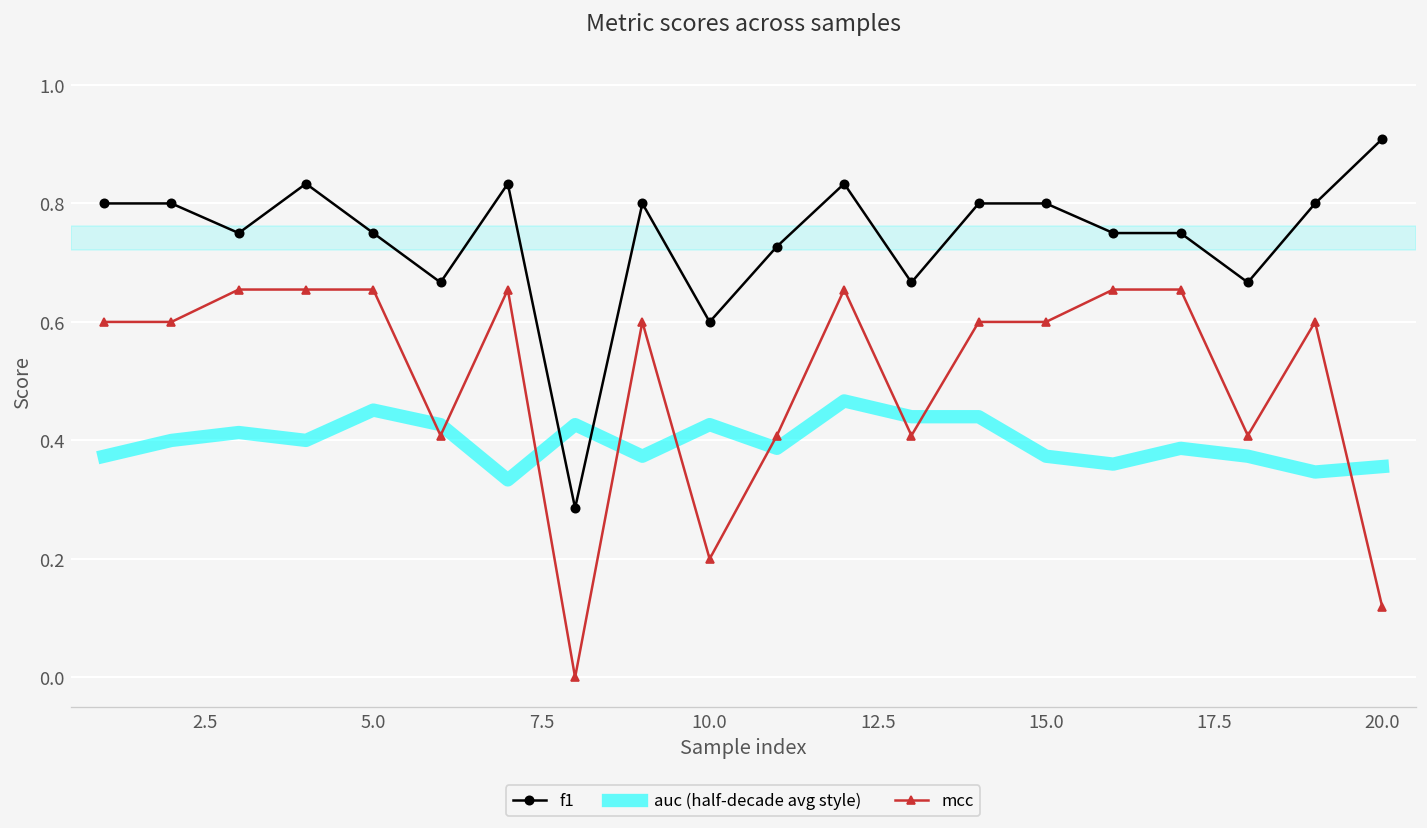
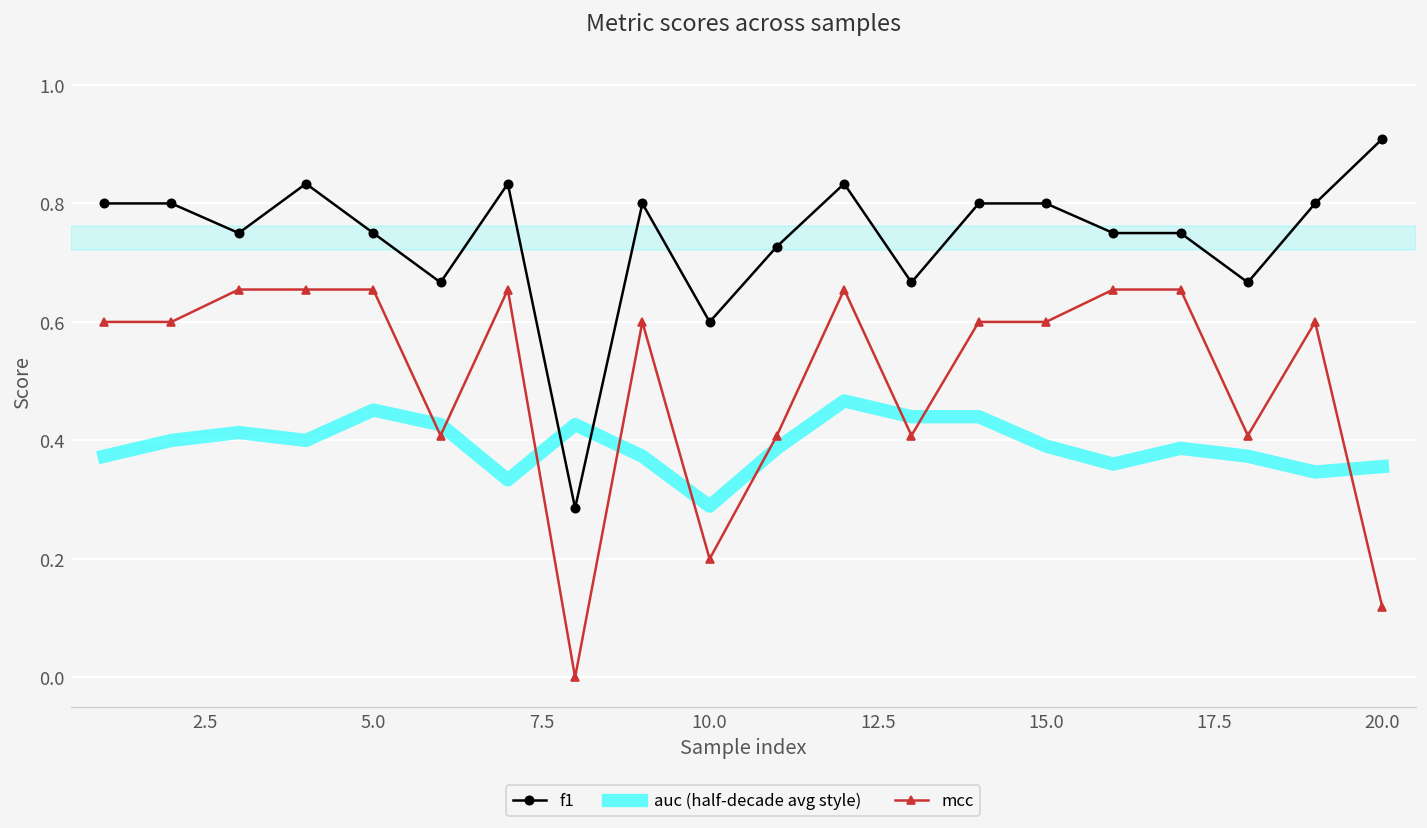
  {
    "f1": {
      "5.0": 0.75,
      "10.0": 0.60,
      "15.0": 0.80,
      "20.0": 0.91
    },
    "auc (half-decade avg style)": {
      "5.0": 0.45,
-     "10.0": 0.43,
-     "15.0": 0.37,
+     "10.0": 0.29,
+     "15.0": 0.39,
      "20.0": 0.36
    },
    "mcc": {
      "5.0": 0.65,
      "10.0": 0.20,
      "15.0": 0.60,
      "20.0": 0.12
    }
  }
